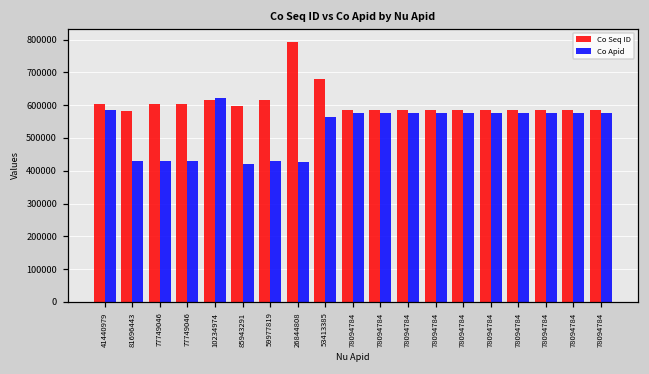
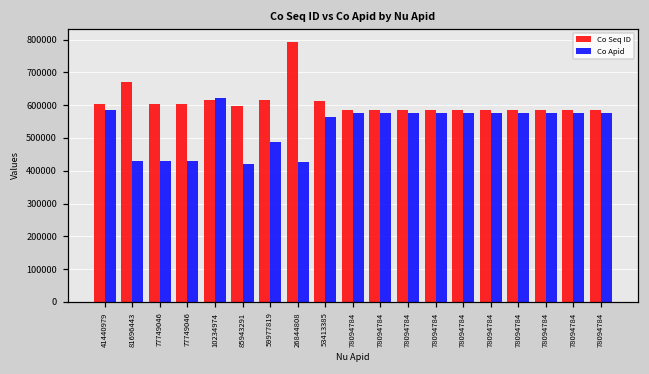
  {
    "Co Seq ID": {
      "41440979": 600000,
-     "81696443": 580000,
+     "81696443": 670000,
      "10234974": 620000,
      "85943291": 600000,
      "59977819": 620000,
      "26844808": 790000,
-     "53413385": 680000
+     "53413385": 610000
    },
    "Co Apid": {
      "41440979": 590000,
      "81696443": 430000,
      "10234974": 620000,
      "85943291": 420000,
-     "59977819": 430000,
+     "59977819": 490000,
      "26844808": 430000,
      "53413385": 560000
    }
  }
